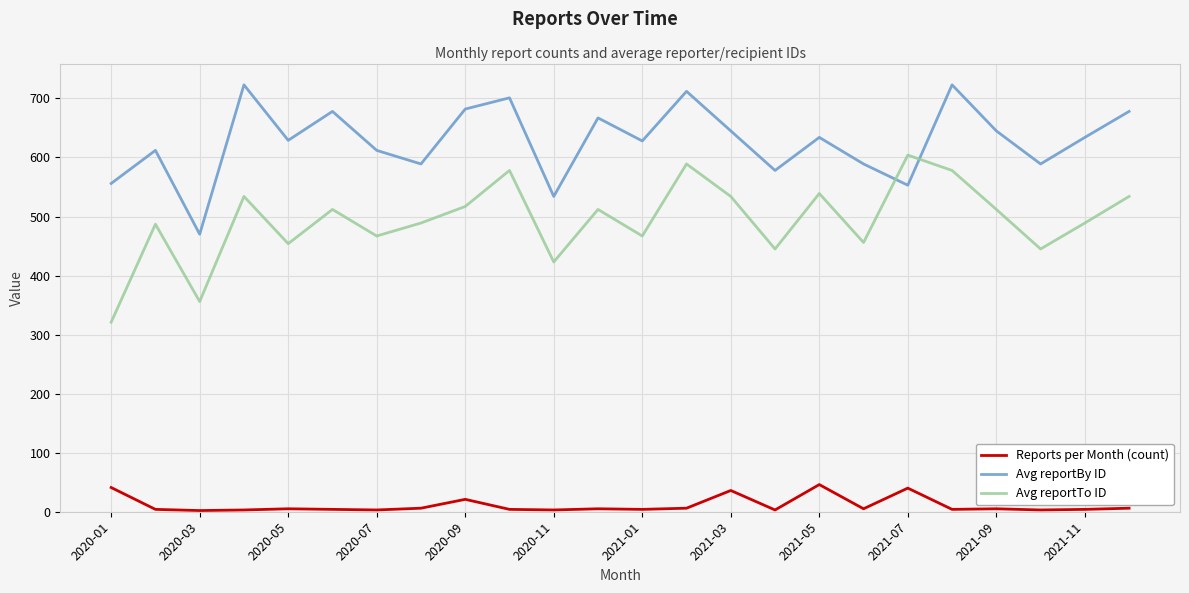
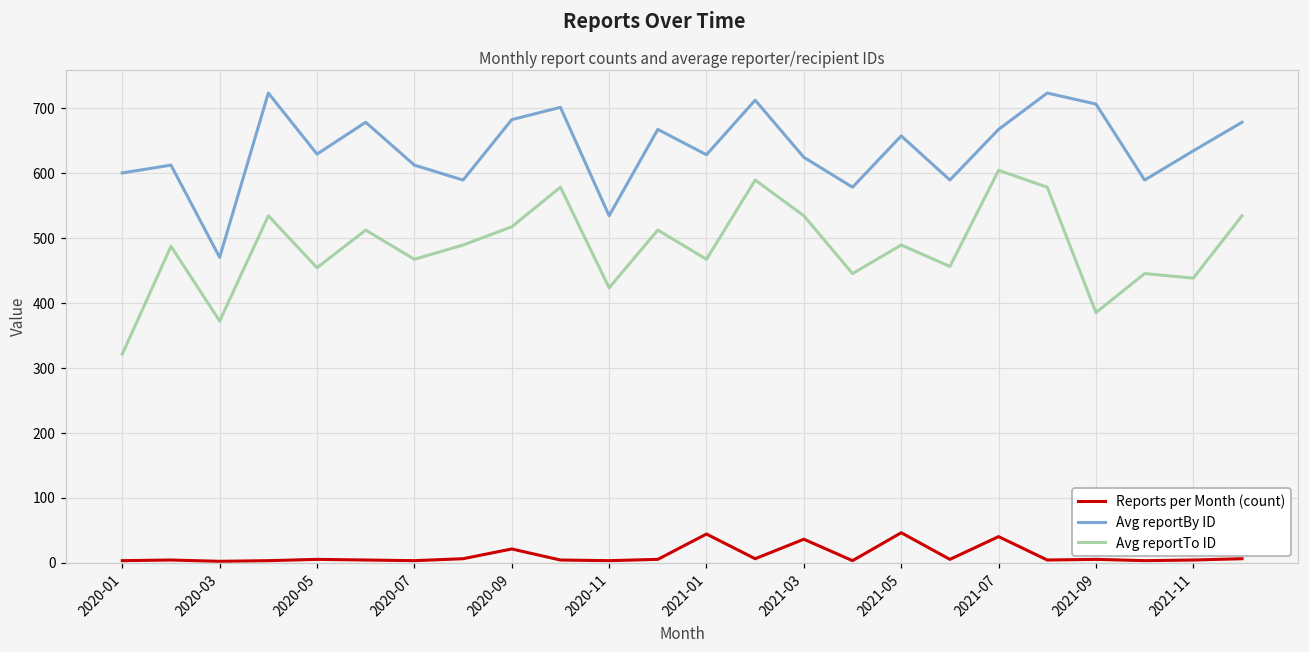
  {
    "Reports per Month (count)": {
-     "2020-01": 40,
+     "2020-01": 0,
      "2020-03": 0,
      "2020-05": 10,
      "2020-07": 0,
      "2020-09": 20,
      "2020-11": 0,
-     "2021-01": 0,
+     "2021-01": 40,
      "2021-03": 40,
      "2021-05": 50,
      "2021-07": 40,
      "2021-09": 10,
      "2021-11": 0
    },
    "Avg reportBy ID": {
-     "2020-01": 560,
+     "2020-01": 600,
      "2020-03": 470,
      "2020-05": 630,
      "2020-07": 610,
      "2020-09": 680,
      "2020-11": 530,
      "2021-01": 630,
-     "2021-03": 650,
-     "2021-05": 630,
-     "2021-07": 550,
-     "2021-09": 650,
+     "2021-03": 620,
+     "2021-05": 660,
+     "2021-07": 670,
+     "2021-09": 710,
      "2021-11": 630
    },
    "Avg reportTo ID": {
      "2020-01": 320,
-     "2020-03": 360,
+     "2020-03": 370,
      "2020-05": 450,
      "2020-07": 470,
      "2020-09": 520,
      "2020-11": 420,
      "2021-01": 470,
      "2021-03": 530,
-     "2021-05": 540,
+     "2021-05": 490,
      "2021-07": 600,
-     "2021-09": 510,
-     "2021-11": 490
+     "2021-09": 390,
+     "2021-11": 440
    }
  }
